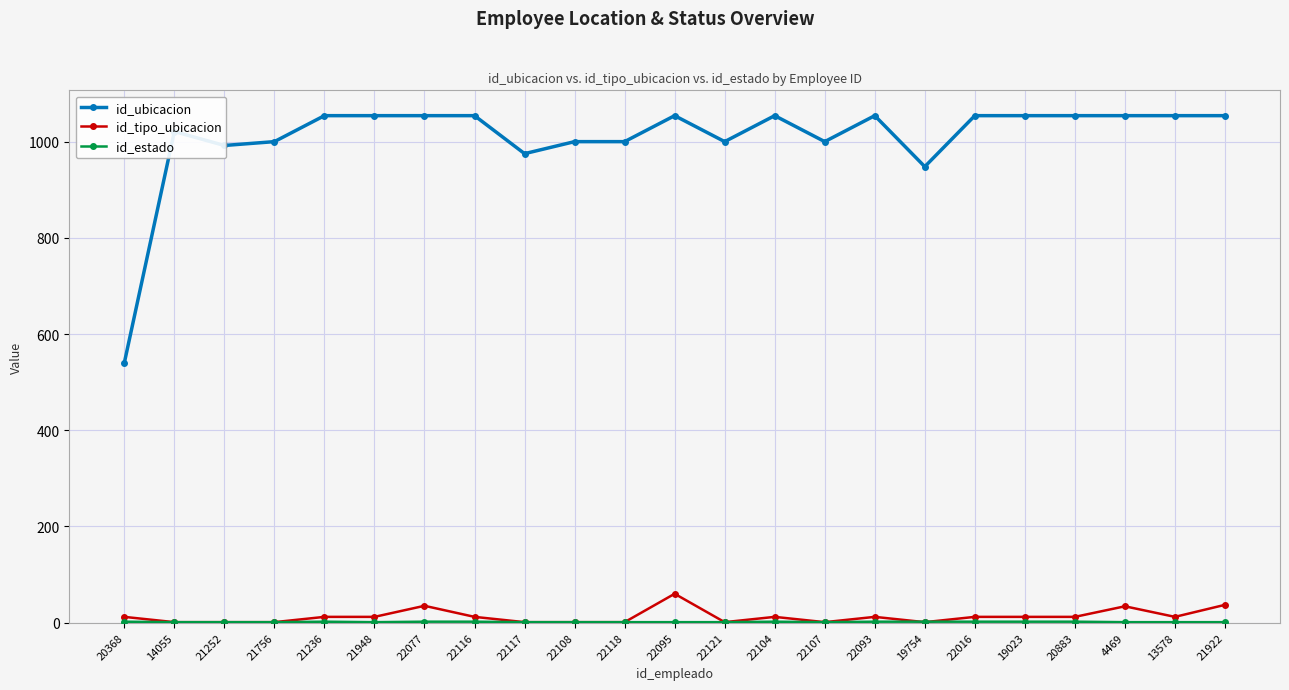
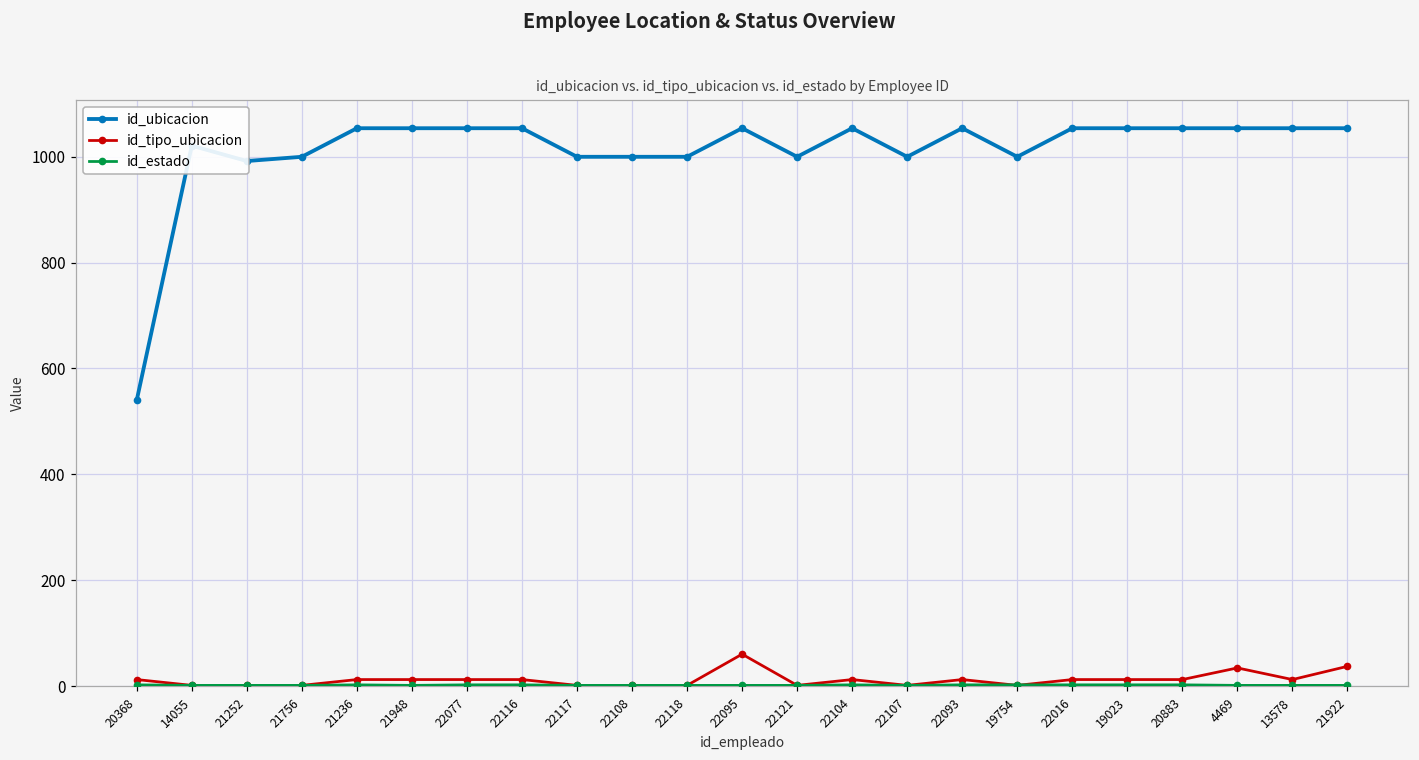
  {
    "id_ubicacion": {
      "20368": 540,
      "21756": 1000,
      "21236": 1050,
      "21948": 1050,
      "22077": 1050,
      "22116": 1050,
-     "22117": 980,
+     "22117": 1000,
      "22108": 1000,
      "22118": 1000,
      "22095": 1050,
      "22121": 1000,
      "22104": 1050,
      "22107": 1000,
      "22093": 1050,
-     "19754": 950,
+     "19754": 1000,
      "22016": 1050,
      "19023": 1050,
      "20883": 1050,
      "4469": 1050,
      "13578": 1050,
      "21922": 1050
    },
    "id_tipo_ubicacion": {
      "20368": 10,
      "21236": 10,
      "21948": 10,
-     "22077": 40,
+     "22077": 10,
      "22116": 10,
      "22095": 60,
      "22104": 10,
      "22093": 10,
      "22016": 10,
      "19023": 10,
      "20883": 10,
      "4469": 30,
      "13578": 10,
      "21922": 40
    },
    "id_estado": {
      "20368": 0,
      "21236": 0,
      "21948": 0,
      "22077": 0,
      "22116": 0,
      "22095": 0,
      "22104": 0,
      "22093": 0,
      "22016": 0,
      "19023": 0,
      "20883": 0,
      "4469": 0,
      "13578": 0,
      "21922": 0
    }
  }
